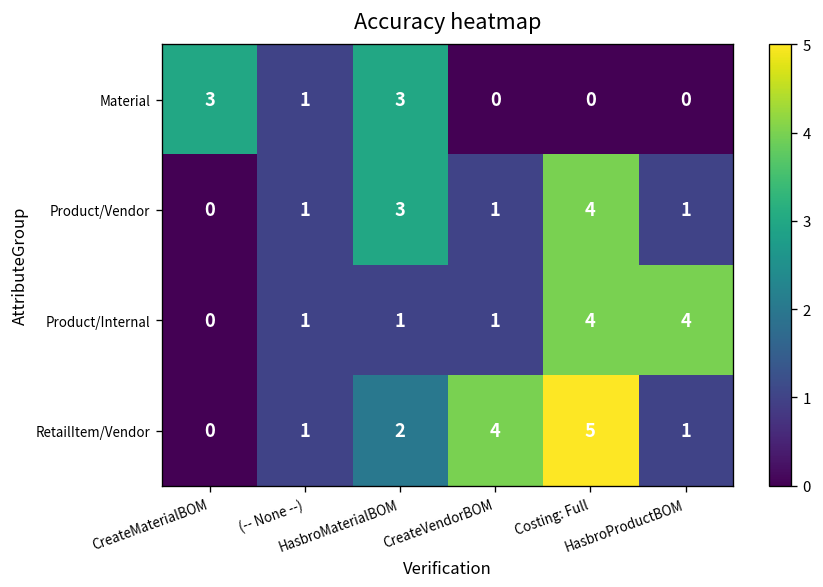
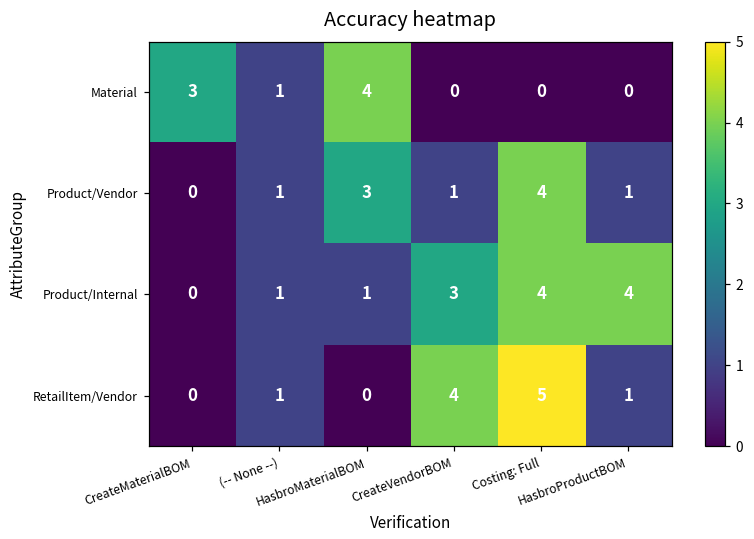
  {
    "Material": {
      "CreateMaterialBOM": 3,
      "(-- None --)": 1,
-     "HasbroMaterialBOM": 3,
+     "HasbroMaterialBOM": 4,
      "CreateVendorBOM": 0,
      "Costing: Full": 0,
      "HasbroProductBOM": 0
    },
    "Product/Vendor": {
      "CreateMaterialBOM": 0,
      "(-- None --)": 1,
      "HasbroMaterialBOM": 3,
      "CreateVendorBOM": 1,
      "Costing: Full": 4,
      "HasbroProductBOM": 1
    },
    "Product/Internal": {
      "CreateMaterialBOM": 0,
      "(-- None --)": 1,
      "HasbroMaterialBOM": 1,
-     "CreateVendorBOM": 1,
+     "CreateVendorBOM": 3,
      "Costing: Full": 4,
      "HasbroProductBOM": 4
    },
    "RetailItem/Vendor": {
      "CreateMaterialBOM": 0,
      "(-- None --)": 1,
-     "HasbroMaterialBOM": 2,
+     "HasbroMaterialBOM": 0,
      "CreateVendorBOM": 4,
      "Costing: Full": 5,
      "HasbroProductBOM": 1
    }
  }
